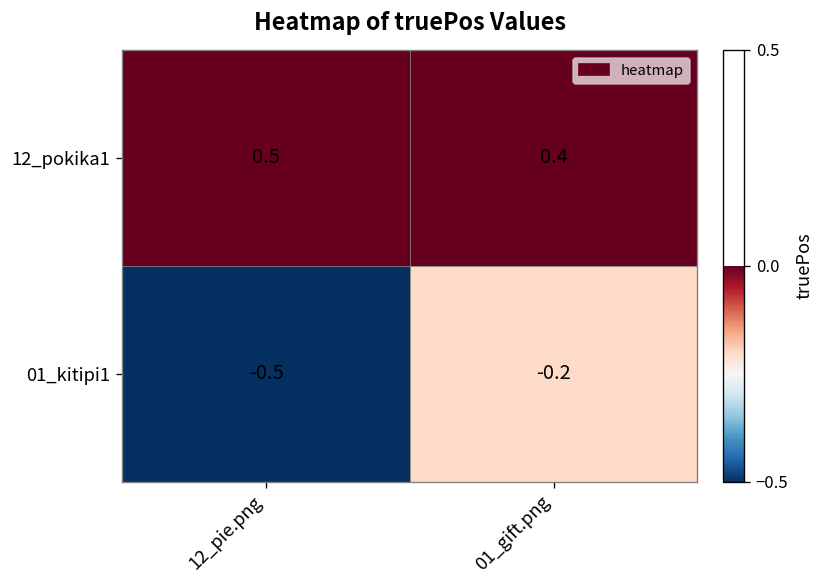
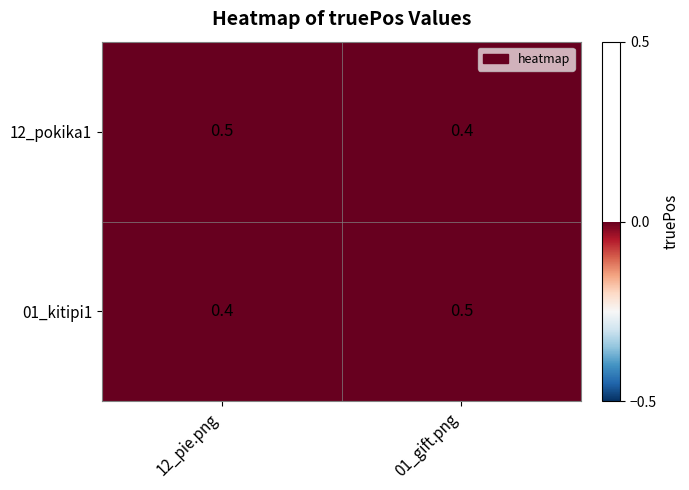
  {
    "12_pokika1": {
      "12_pie.png": 0.5,
      "01_gift.png": 0.4
    },
    "01_kitipi1": {
-     "12_pie.png": -0.5,
-     "01_gift.png": -0.2
+     "12_pie.png": 0.4,
+     "01_gift.png": 0.5
    }
  }
